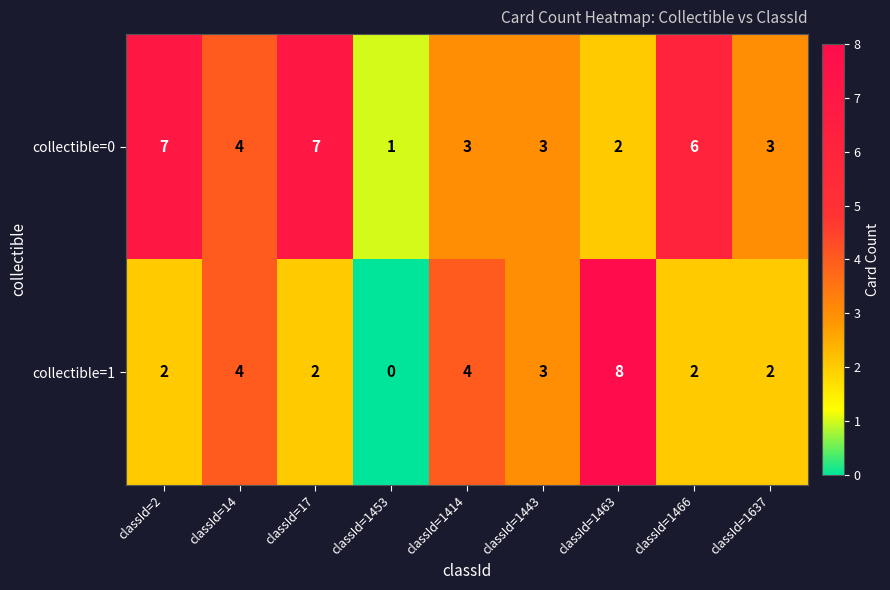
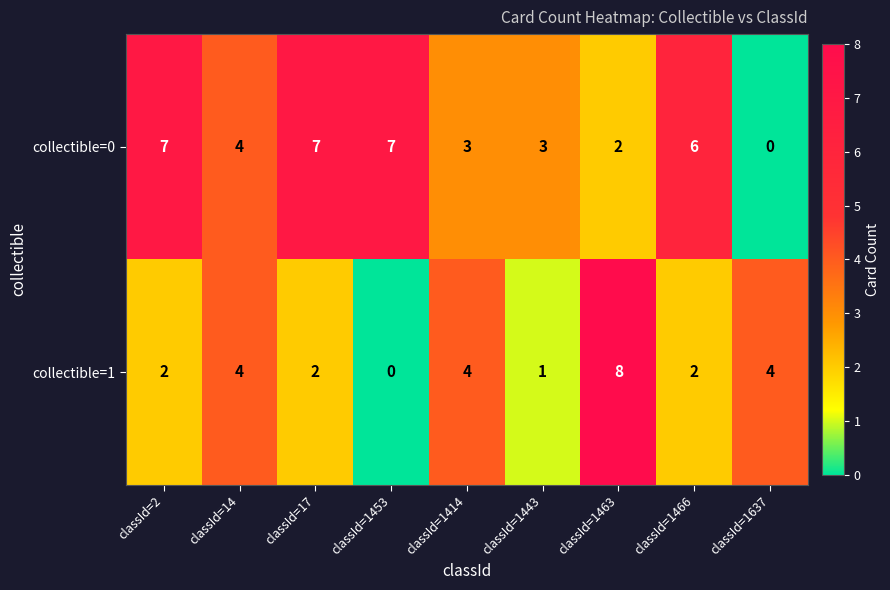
  {
    "collectible=0": {
      "classId=2": 7,
      "classId=14": 4,
      "classId=17": 7,
-     "classId=1453": 1,
+     "classId=1453": 7,
      "classId=1414": 3,
      "classId=1443": 3,
      "classId=1463": 2,
      "classId=1466": 6,
-     "classId=1637": 3
+     "classId=1637": 0
    },
    "collectible=1": {
      "classId=2": 2,
      "classId=14": 4,
      "classId=17": 2,
      "classId=1453": 0,
      "classId=1414": 4,
-     "classId=1443": 3,
+     "classId=1443": 1,
      "classId=1463": 8,
      "classId=1466": 2,
-     "classId=1637": 2
+     "classId=1637": 4
    }
  }
